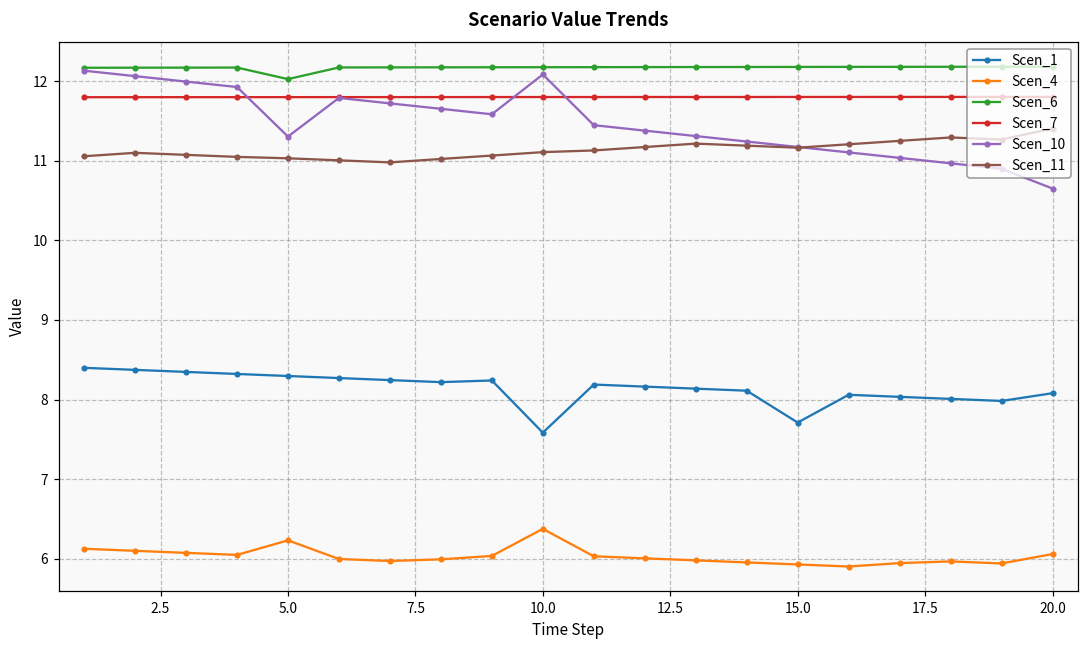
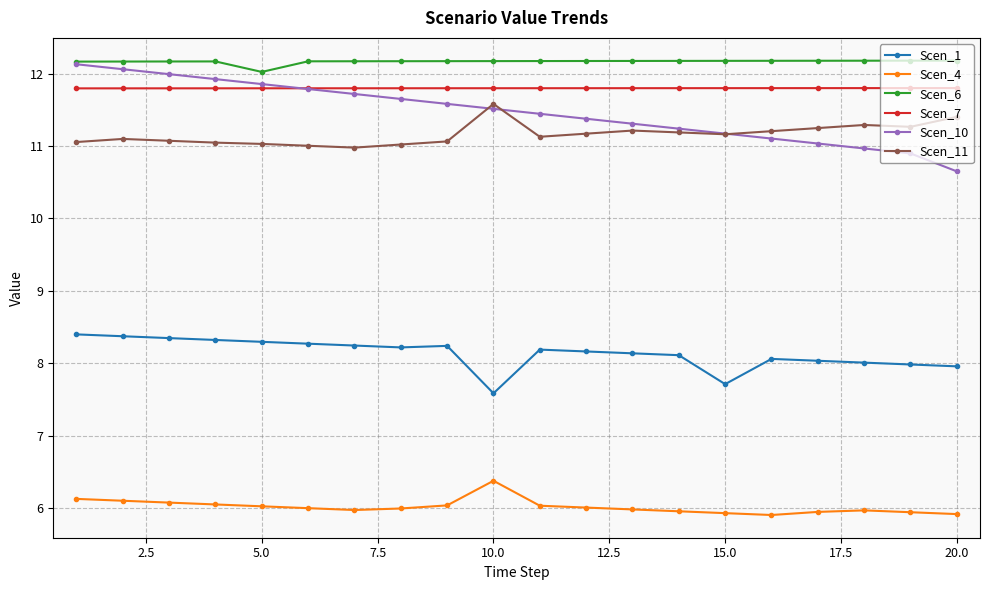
  {
    "Scen_1": {
      "5.0": 8.3,
      "10.0": 7.6,
      "15.0": 7.7,
-     "20.0": 8.1
+     "20.0": 8.0
    },
    "Scen_4": {
-     "5.0": 6.2,
+     "5.0": 6.0,
      "10.0": 6.4,
      "15.0": 5.9,
-     "20.0": 6.1
+     "20.0": 5.9
    },
    "Scen_6": {
      "5.0": 12.0,
      "10.0": 12.2,
      "15.0": 12.2
    },
    "Scen_7": {
      "5.0": 11.8,
      "10.0": 11.8,
      "15.0": 11.8
    },
    "Scen_10": {
-     "5.0": 11.3,
-     "10.0": 12.1,
+     "5.0": 11.9,
+     "10.0": 11.5,
      "20.0": 10.7
    },
    "Scen_11": {
      "5.0": 11.0,
-     "10.0": 11.1
+     "10.0": 11.6
    }
  }
